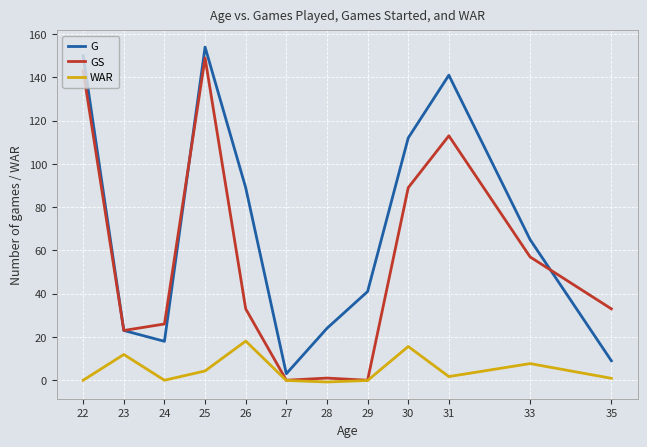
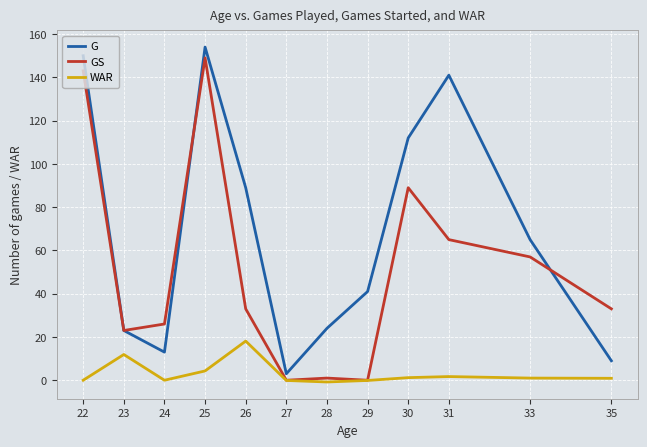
  {
    "G": {
-     "24": 18,
+     "24": 13,
      "25": 154,
      "26": 89,
      "27": 3,
      "28": 24,
      "29": 41,
      "30": 112,
      "31": 141,
      "33": 65,
      "35": 9
    },
    "GS": {
      "24": 26,
      "25": 149,
      "26": 33,
      "28": 1,
      "30": 89,
-     "31": 113,
+     "31": 65,
      "33": 57,
      "35": 33
    },
    "WAR": {
      "22": 0,
      "23": 12,
      "24": 0,
      "25": 4,
      "26": 18,
      "28": -1,
-     "30": 16,
+     "30": 1,
      "31": 2,
-     "33": 8,
+     "33": 1,
      "35": 1
    }
  }
